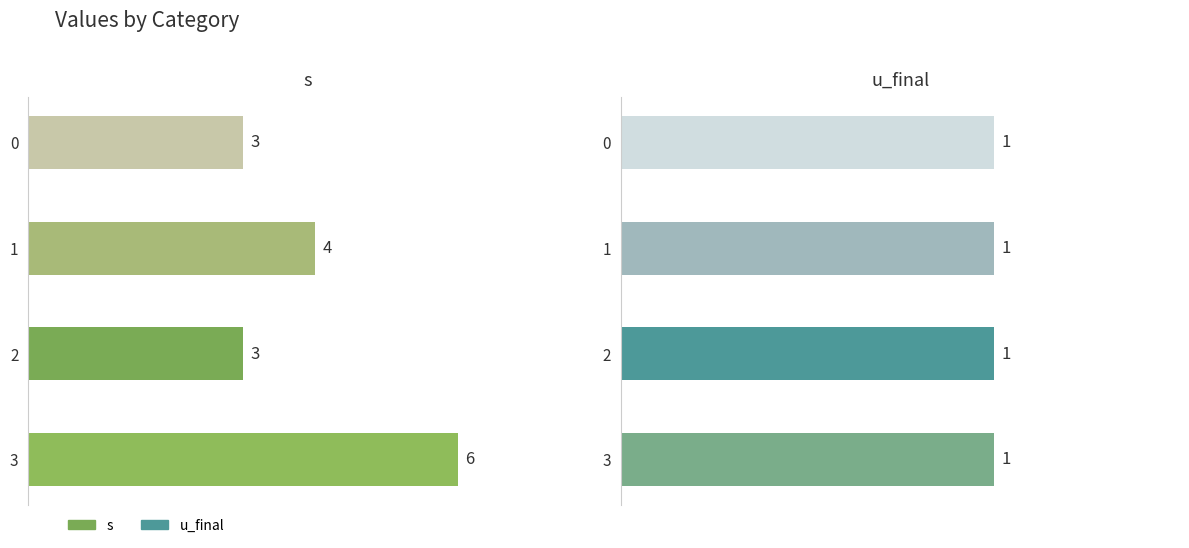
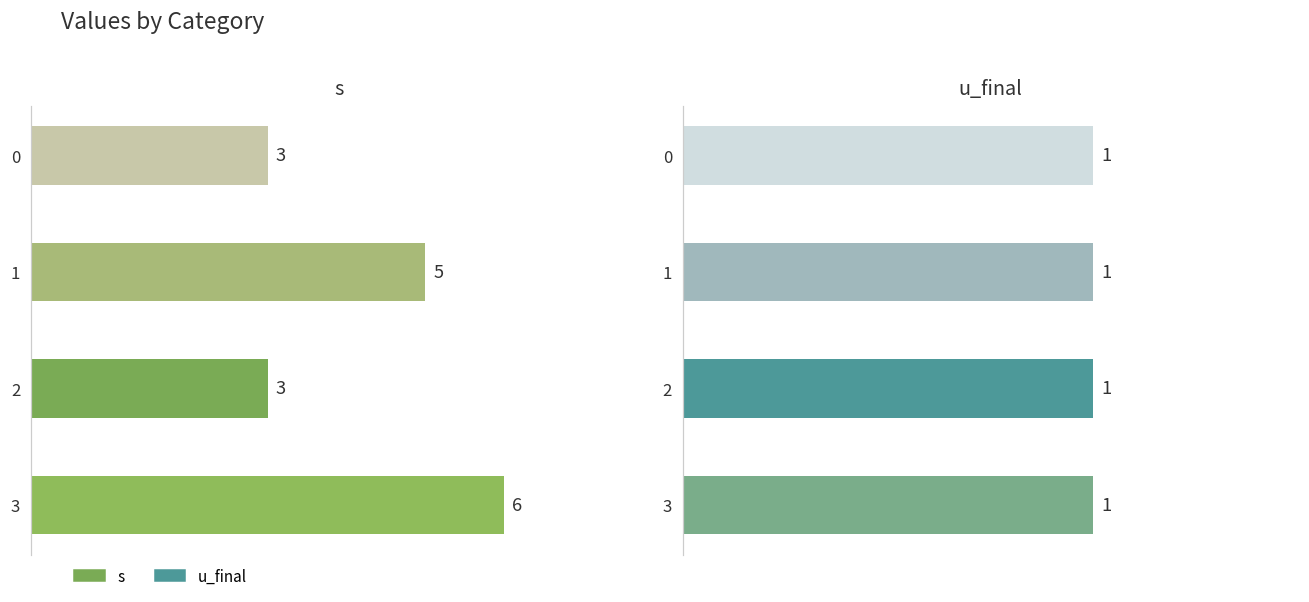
  {
    "s": {
      "0": 3,
-     "1": 4,
+     "1": 5,
      "2": 3,
      "3": 6
    },
    "u_final": {
      "0": 1,
      "1": 1,
      "2": 1,
      "3": 1
    }
  }
